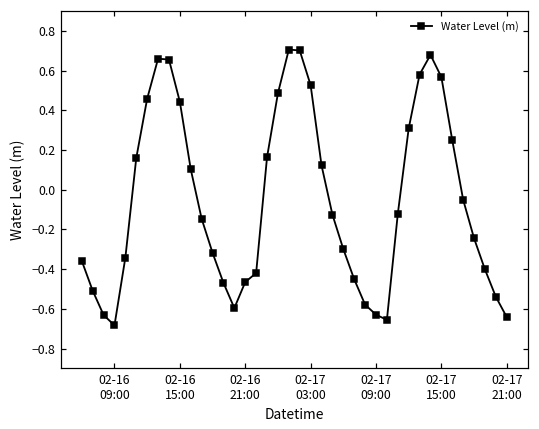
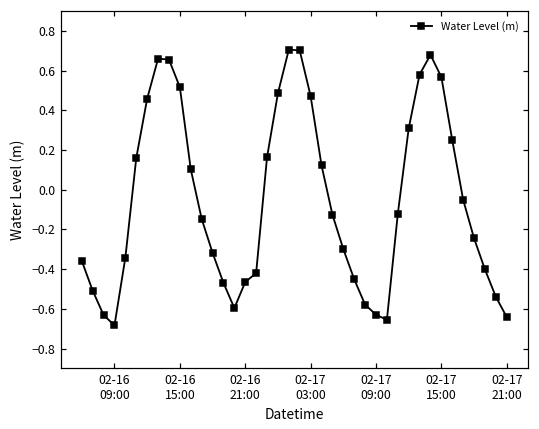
  {
    "02-16 09:00": -0.68,
-   "02-16 15:00": 0.44,
+   "02-16 15:00": 0.52,
    "02-16 21:00": -0.47,
-   "02-17 03:00": 0.53,
+   "02-17 03:00": 0.47,
    "02-17 09:00": -0.63,
    "02-17 15:00": 0.57,
    "02-17 21:00": -0.64
  }
